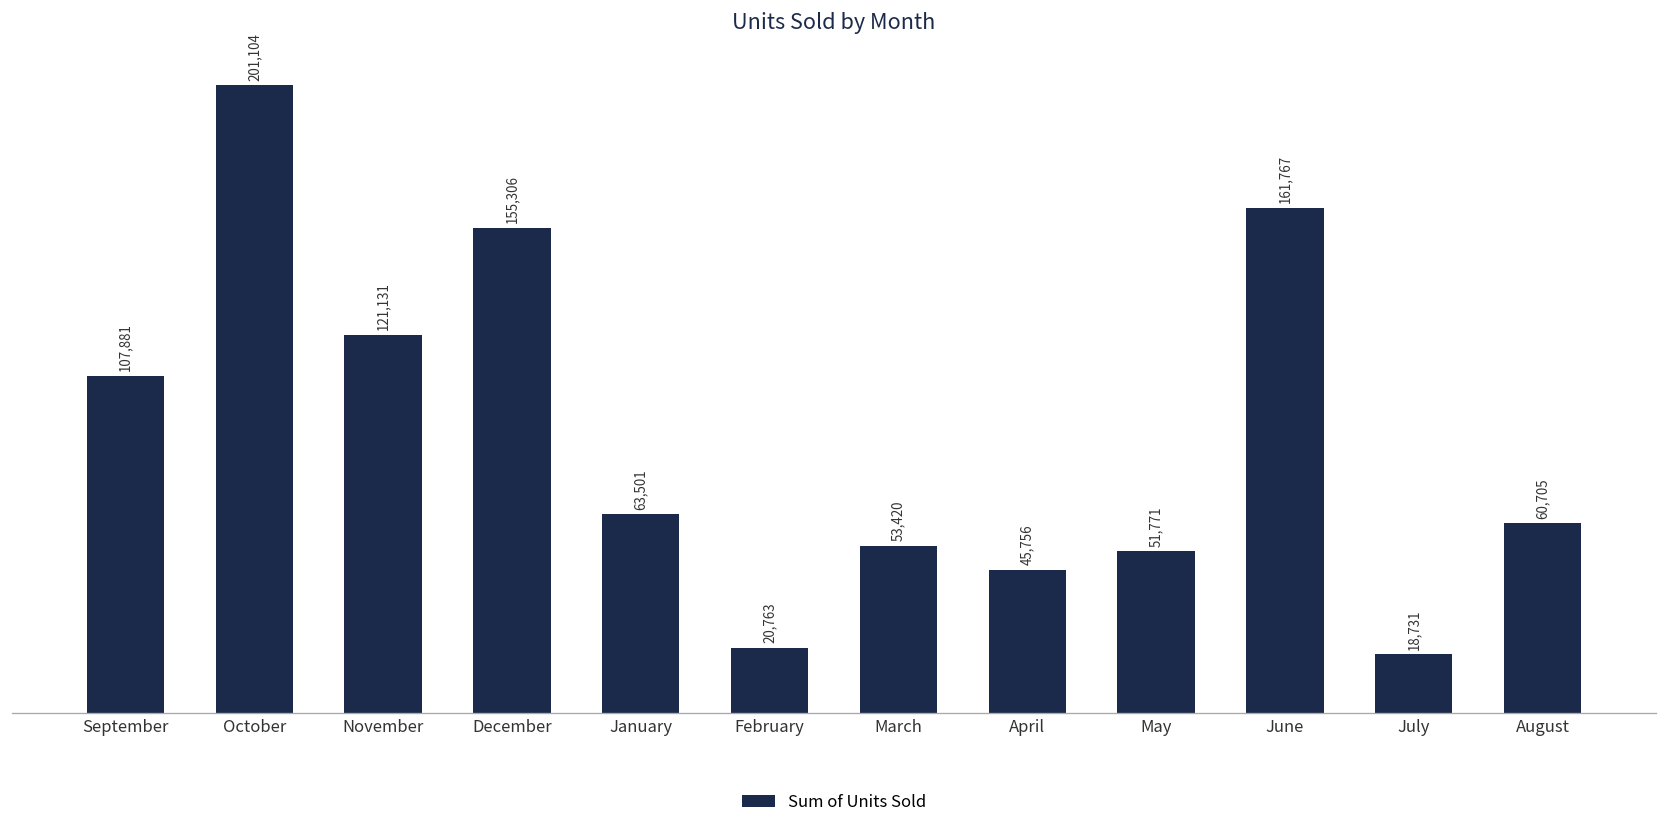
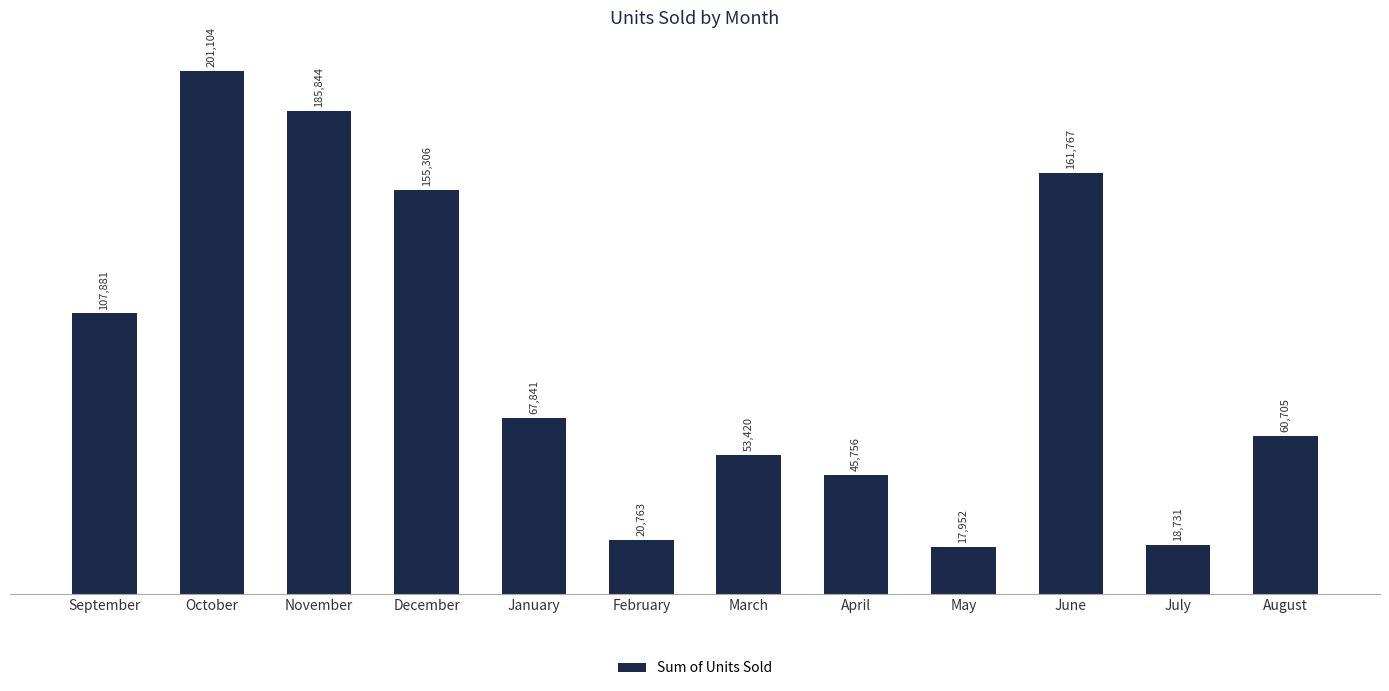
  {
    "September": "107,881",
    "October": "201,104",
-   "November": "121,131",
+   "November": "185,844",
    "December": "155,306",
-   "January": "63,501",
+   "January": "67,841",
    "February": "20,763",
    "March": "53,420",
    "April": "45,756",
-   "May": "51,771",
+   "May": "17,952",
    "June": "161,767",
    "July": "18,731",
    "August": "60,705"
  }
